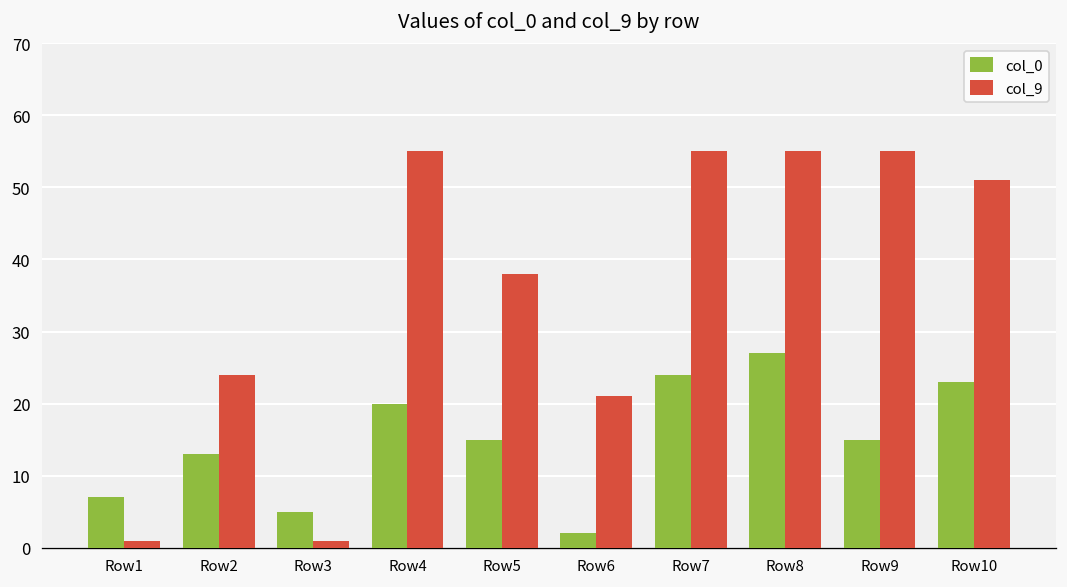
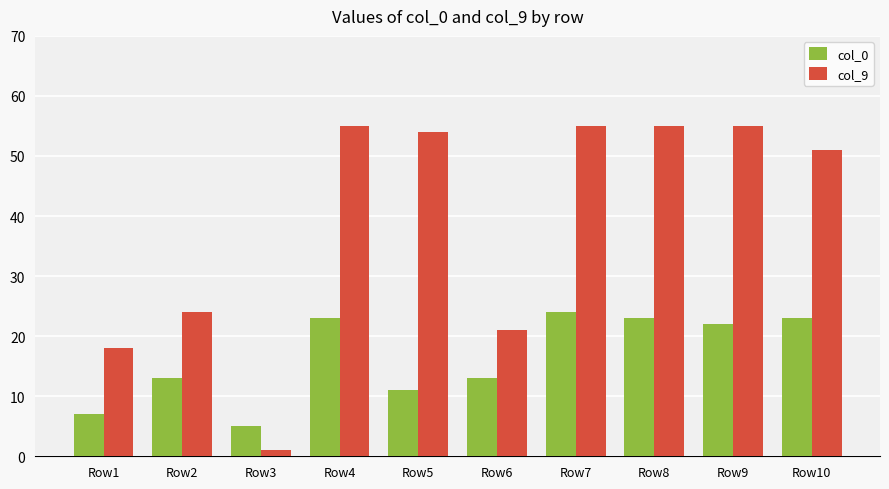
  {
    "col_0": {
      "Row1": 7,
      "Row2": 13,
      "Row3": 5,
-     "Row4": 20,
-     "Row5": 15,
-     "Row6": 2,
+     "Row4": 23,
+     "Row5": 11,
+     "Row6": 13,
      "Row7": 24,
-     "Row8": 27,
-     "Row9": 15,
+     "Row8": 23,
+     "Row9": 22,
      "Row10": 23
    },
    "col_9": {
-     "Row1": 1,
+     "Row1": 18,
      "Row2": 24,
      "Row3": 1,
      "Row4": 55,
-     "Row5": 38,
+     "Row5": 54,
      "Row6": 21,
      "Row7": 55,
      "Row8": 55,
      "Row9": 55,
      "Row10": 51
    }
  }
